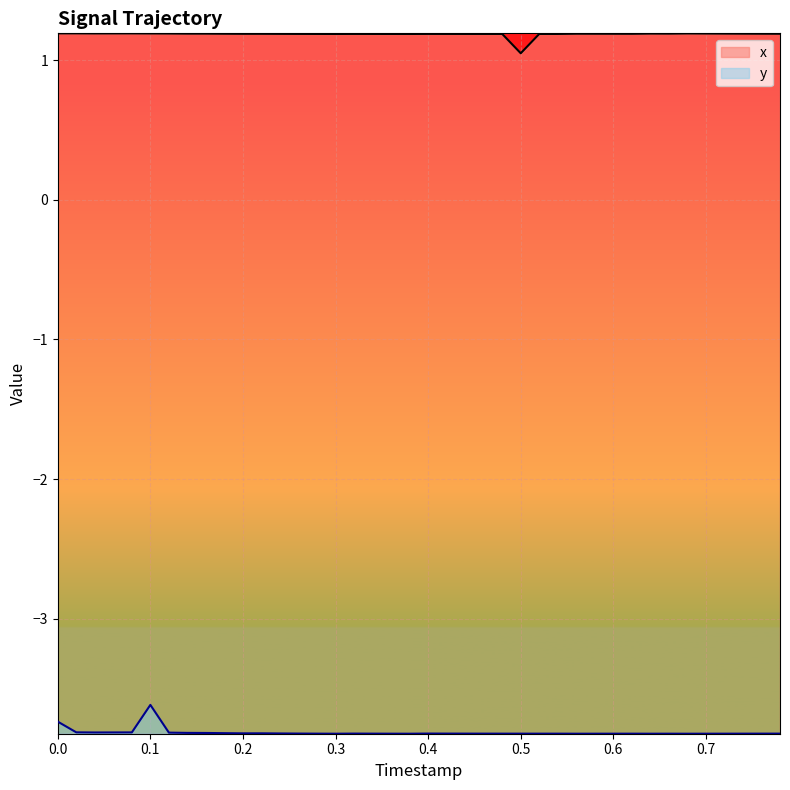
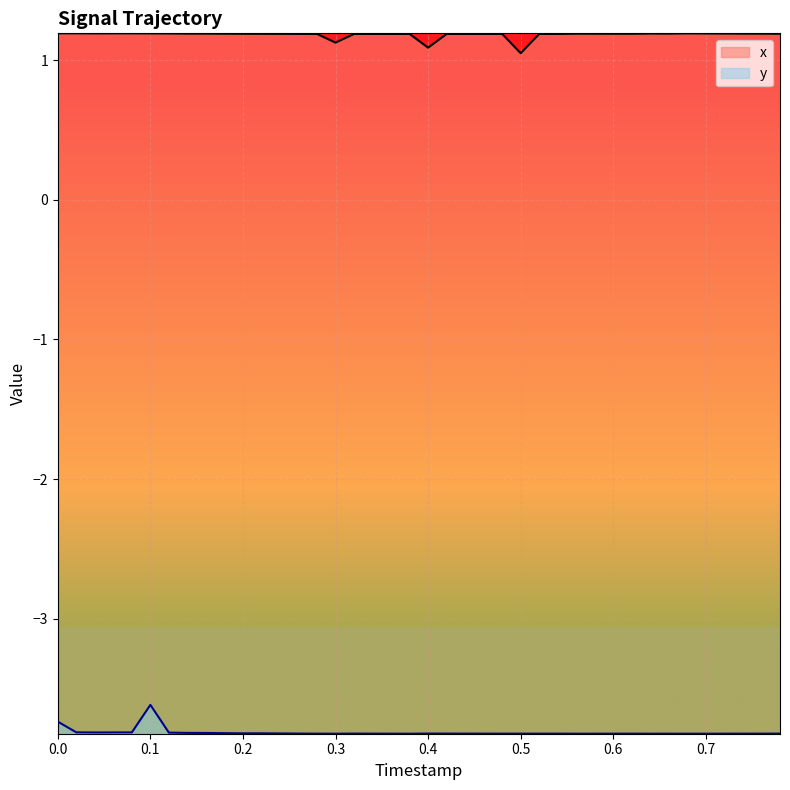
  {
    "x": {
      "0.0": 1.19,
      "0.1": 1.19,
      "0.2": 1.19,
-     "0.3": 1.19,
-     "0.4": 1.19,
+     "0.3": 1.13,
+     "0.4": 1.09,
      "0.5": 1.05,
      "0.6": 1.19,
      "0.7": 1.19
    },
    "y": {
      "0.0": -3.74,
      "0.1": -3.62,
      "0.2": -3.82,
      "0.3": -3.82,
      "0.4": -3.82,
      "0.5": -3.82,
      "0.6": -3.82,
      "0.7": -3.82
    }
  }
